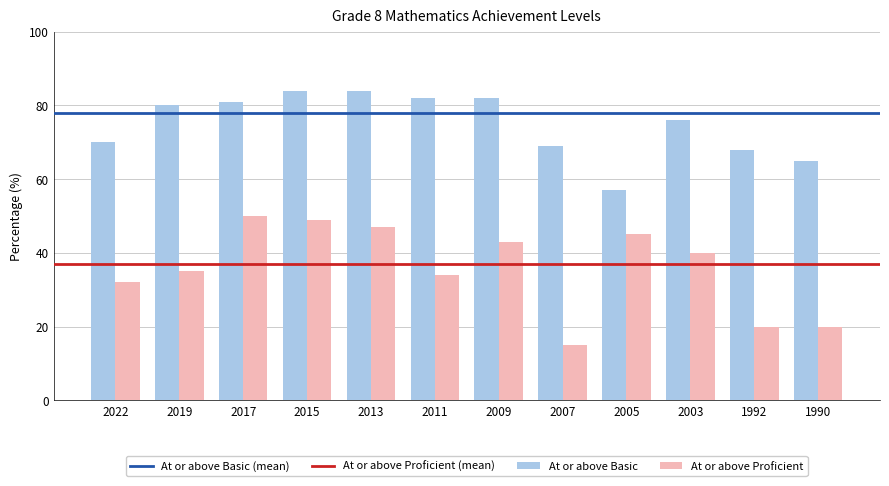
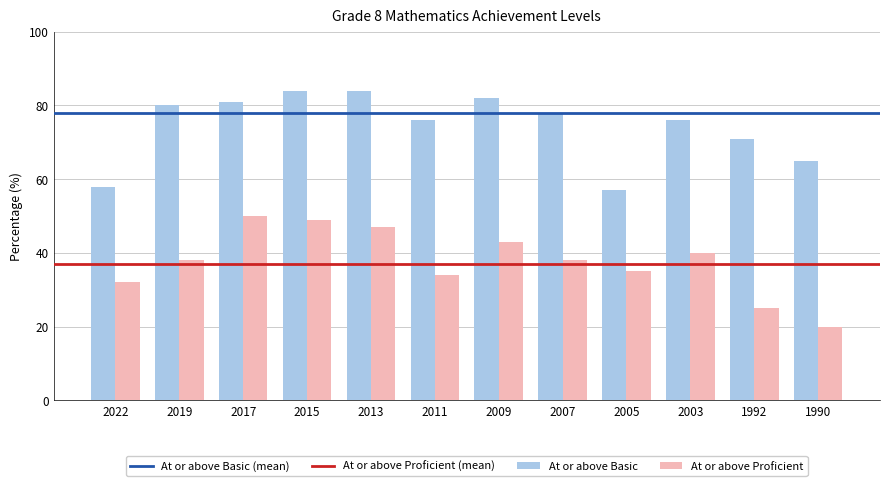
  {
    "At or above Basic": {
-     "2022": 70,
+     "2022": 58,
      "2019": 80,
      "2017": 81,
      "2015": 84,
      "2013": 84,
-     "2011": 82,
+     "2011": 76,
      "2009": 82,
-     "2007": 69,
+     "2007": 78,
      "2005": 57,
      "2003": 76,
-     "1992": 68,
+     "1992": 71,
      "1990": 65
    },
    "At or above Proficient": {
      "2022": 32,
-     "2019": 35,
+     "2019": 38,
      "2017": 50,
      "2015": 49,
      "2013": 47,
      "2011": 34,
      "2009": 43,
-     "2007": 15,
-     "2005": 45,
+     "2007": 38,
+     "2005": 35,
      "2003": 40,
-     "1992": 20,
+     "1992": 25,
      "1990": 20
    }
  }
